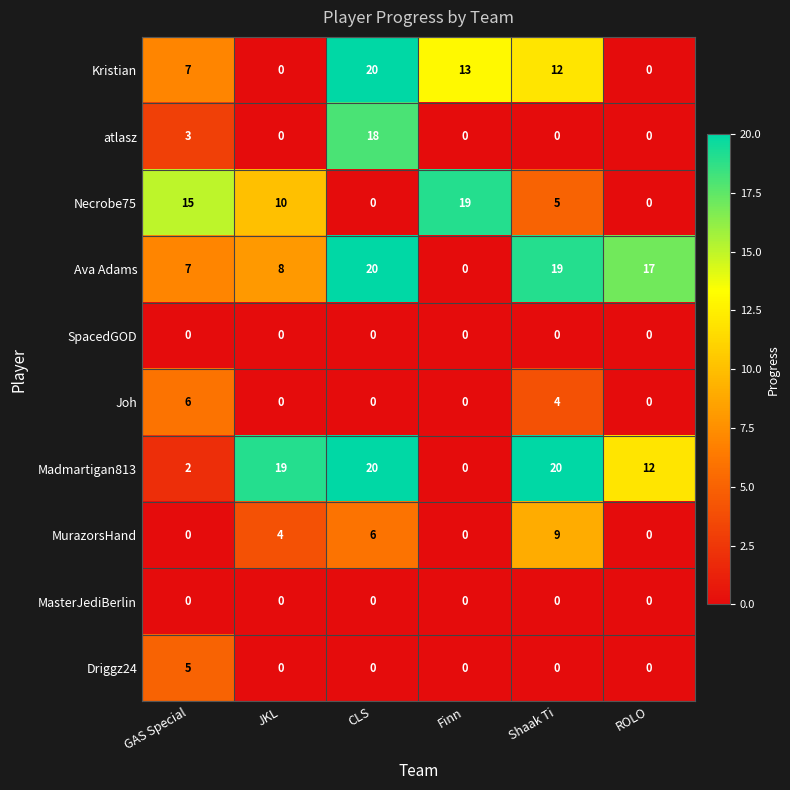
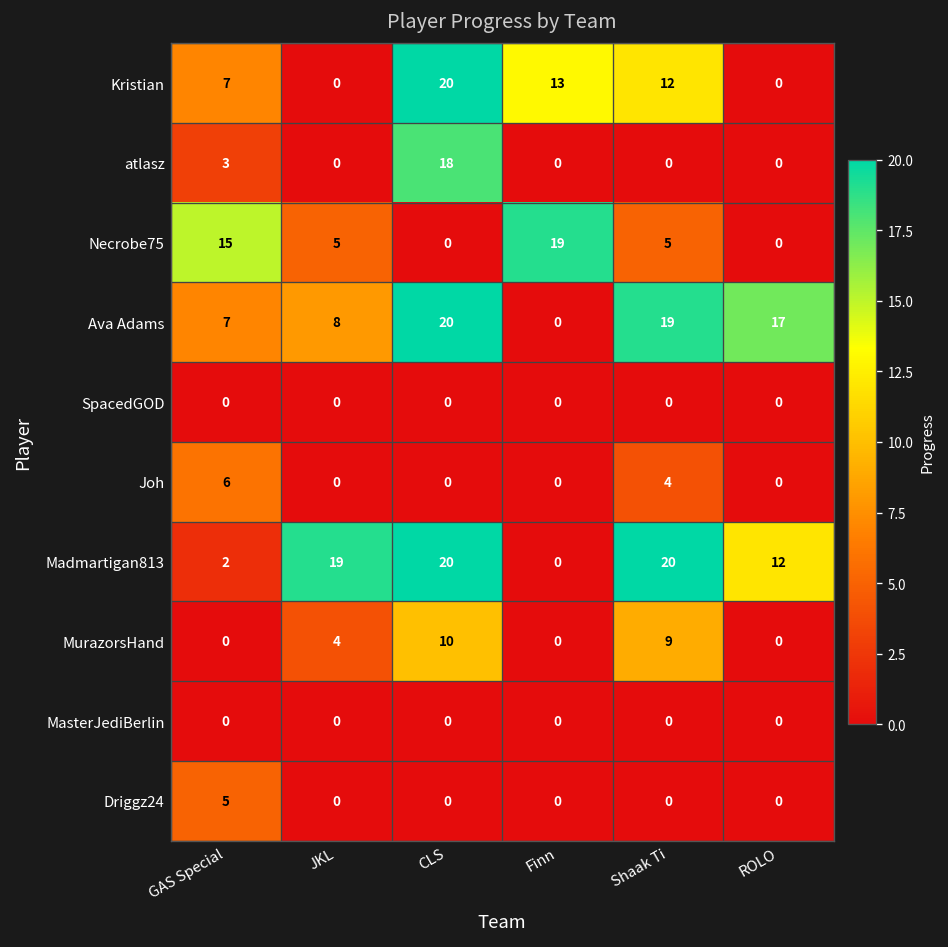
  {
    "Kristian": {
      "GAS Special": 7,
      "JKL": 0,
      "CLS": 20,
      "Finn": 13,
      "Shaak Ti": 12,
      "ROLO": 0
    },
    "atlasz": {
      "GAS Special": 3,
      "JKL": 0,
      "CLS": 18,
      "Finn": 0,
      "Shaak Ti": 0,
      "ROLO": 0
    },
    "Necrobe75": {
      "GAS Special": 15,
-     "JKL": 10,
+     "JKL": 5,
      "CLS": 0,
      "Finn": 19,
      "Shaak Ti": 5,
      "ROLO": 0
    },
    "Ava Adams": {
      "GAS Special": 7,
      "JKL": 8,
      "CLS": 20,
      "Finn": 0,
      "Shaak Ti": 19,
      "ROLO": 17
    },
    "SpacedGOD": {
      "GAS Special": 0,
      "JKL": 0,
      "CLS": 0,
      "Finn": 0,
      "Shaak Ti": 0,
      "ROLO": 0
    },
    "Joh": {
      "GAS Special": 6,
      "JKL": 0,
      "CLS": 0,
      "Finn": 0,
      "Shaak Ti": 4,
      "ROLO": 0
    },
    "Madmartigan813": {
      "GAS Special": 2,
      "JKL": 19,
      "CLS": 20,
      "Finn": 0,
      "Shaak Ti": 20,
      "ROLO": 12
    },
    "MurazorsHand": {
      "GAS Special": 0,
      "JKL": 4,
-     "CLS": 6,
+     "CLS": 10,
      "Finn": 0,
      "Shaak Ti": 9,
      "ROLO": 0
    },
    "MasterJediBerlin": {
      "GAS Special": 0,
      "JKL": 0,
      "CLS": 0,
      "Finn": 0,
      "Shaak Ti": 0,
      "ROLO": 0
    },
    "Driggz24": {
      "GAS Special": 5,
      "JKL": 0,
      "CLS": 0,
      "Finn": 0,
      "Shaak Ti": 0,
      "ROLO": 0
    }
  }
